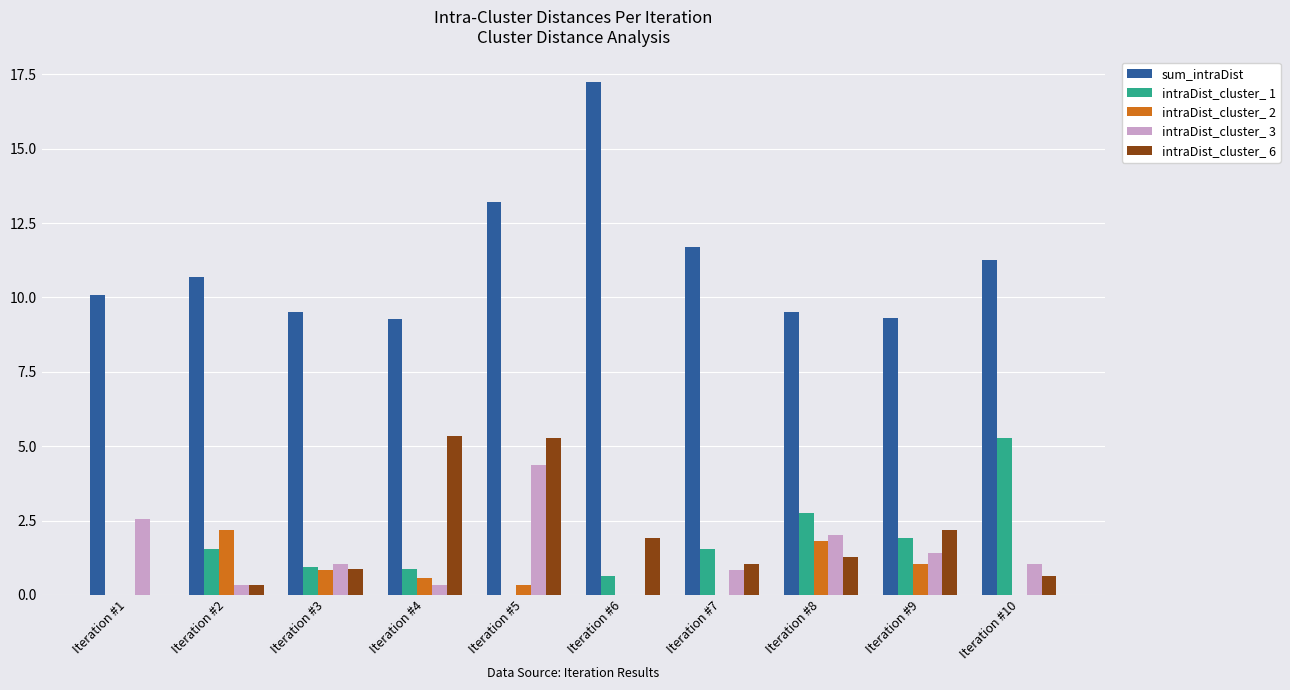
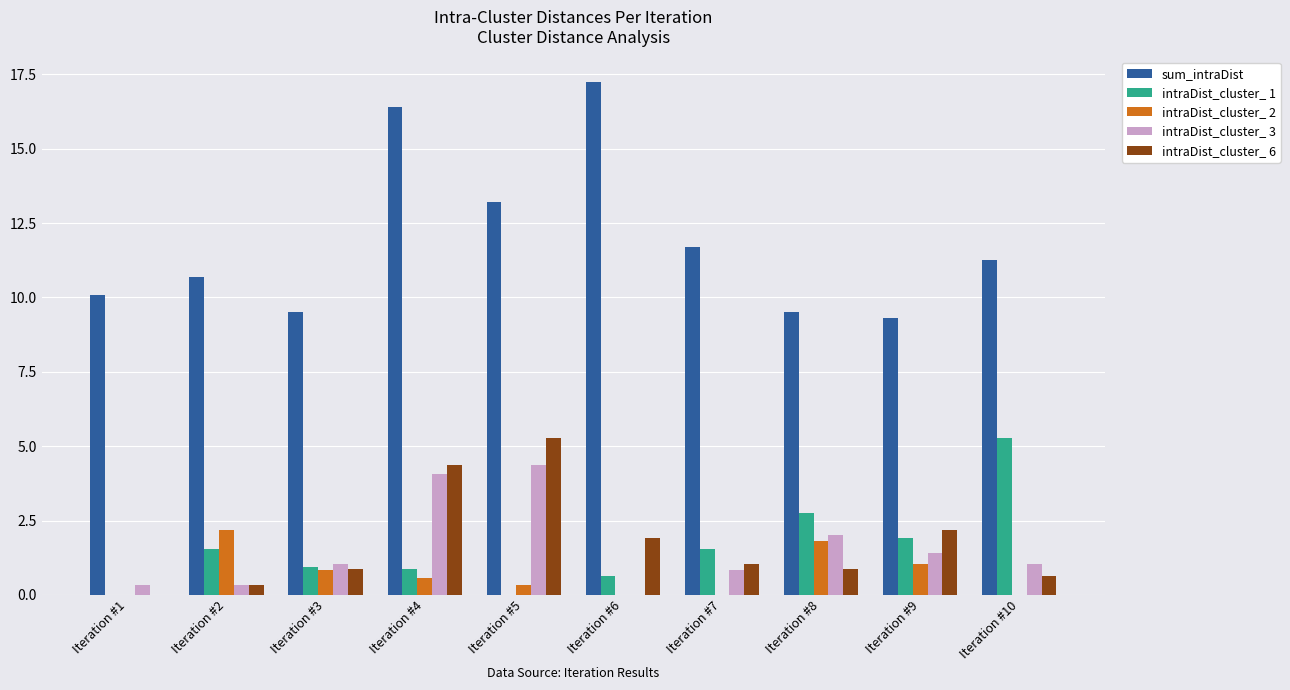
  {
    "sum_intraDist": {
      "Iteration #1": 10.1,
      "Iteration #2": 10.7,
      "Iteration #3": 9.5,
-     "Iteration #4": 9.3,
+     "Iteration #4": 16.4,
      "Iteration #5": 13.2,
      "Iteration #6": 17.2,
      "Iteration #7": 11.7,
      "Iteration #8": 9.5,
      "Iteration #9": 9.3,
      "Iteration #10": 11.3
    },
    "intraDist_cluster_ 1": {
      "Iteration #1": 0.0,
      "Iteration #2": 1.6,
      "Iteration #3": 0.9,
      "Iteration #4": 0.9,
      "Iteration #5": 0.0,
      "Iteration #6": 0.6,
      "Iteration #7": 1.5,
      "Iteration #8": 2.8,
      "Iteration #9": 1.9,
      "Iteration #10": 5.3
    },
    "intraDist_cluster_ 2": {
      "Iteration #1": 0.0,
      "Iteration #2": 2.2,
      "Iteration #3": 0.8,
      "Iteration #4": 0.6,
      "Iteration #5": 0.3,
      "Iteration #6": 0.0,
      "Iteration #7": 0.0,
      "Iteration #8": 1.8,
      "Iteration #9": 1.0,
      "Iteration #10": 0.0
    },
    "intraDist_cluster_ 3": {
-     "Iteration #1": 2.5,
+     "Iteration #1": 0.3,
      "Iteration #2": 0.3,
      "Iteration #3": 1.0,
-     "Iteration #4": 0.3,
+     "Iteration #4": 4.1,
      "Iteration #5": 4.4,
      "Iteration #6": 0.0,
      "Iteration #7": 0.8,
      "Iteration #8": 2.0,
      "Iteration #9": 1.4,
      "Iteration #10": 1.0
    },
    "intraDist_cluster_ 6": {
      "Iteration #1": 0.0,
      "Iteration #2": 0.3,
      "Iteration #3": 0.9,
-     "Iteration #4": 5.4,
+     "Iteration #4": 4.4,
      "Iteration #5": 5.3,
      "Iteration #6": 1.9,
      "Iteration #7": 1.0,
-     "Iteration #8": 1.3,
+     "Iteration #8": 0.9,
      "Iteration #9": 2.2,
      "Iteration #10": 0.6
    }
  }
